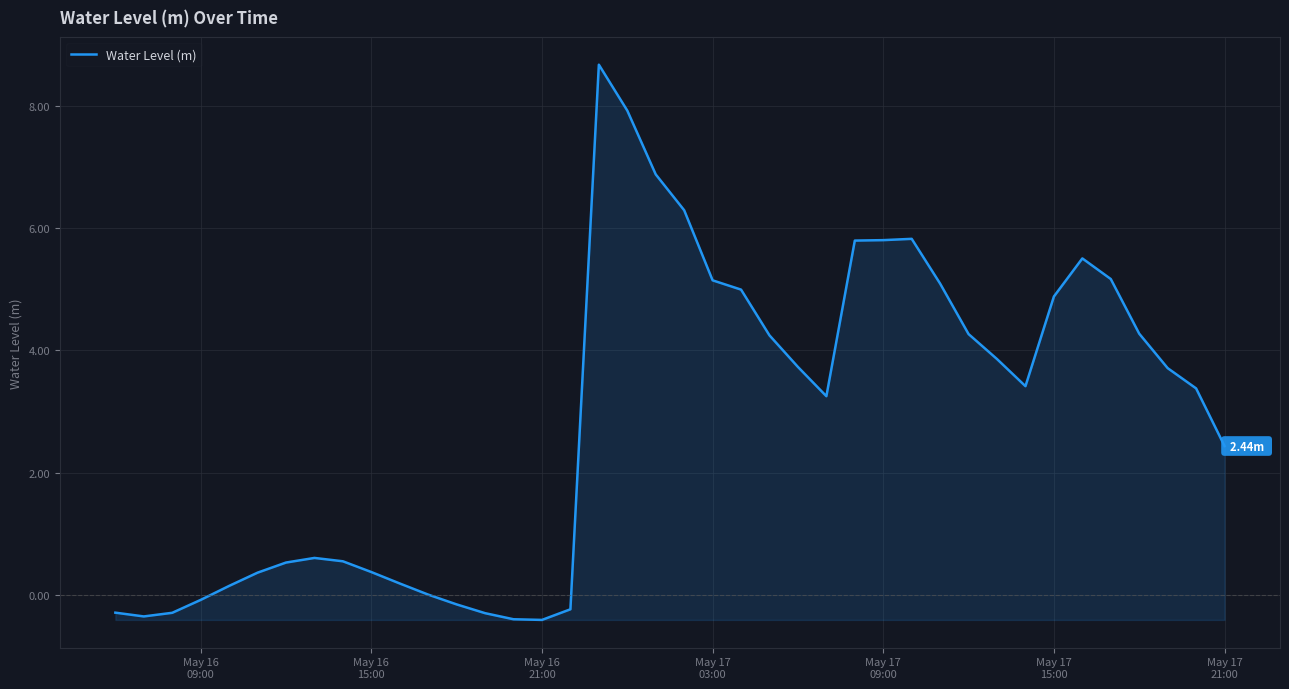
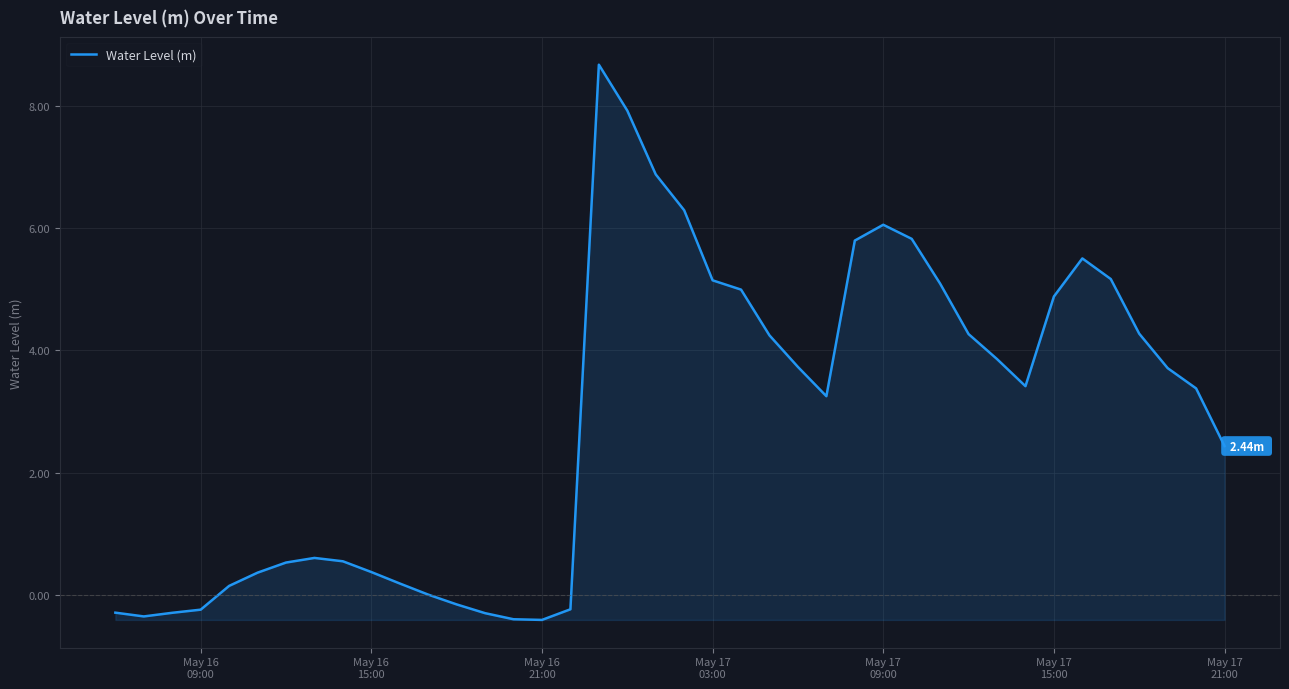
  {
-   "May 16 09:00": -0.1,
+   "May 16 09:00": -0.2,
    "May 16 15:00": 0.4,
    "May 16 21:00": -0.4,
    "May 17 03:00": 5.1,
-   "May 17 09:00": 5.8,
+   "May 17 09:00": 6.1,
    "May 17 15:00": 4.9
  }
